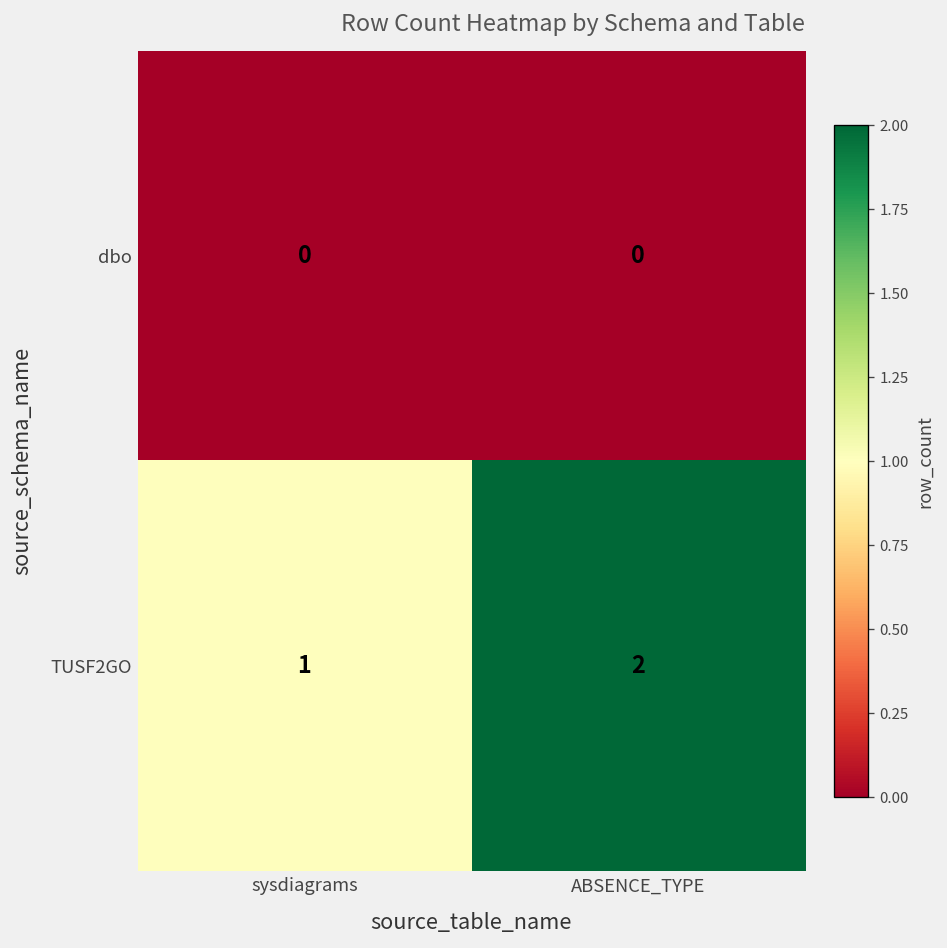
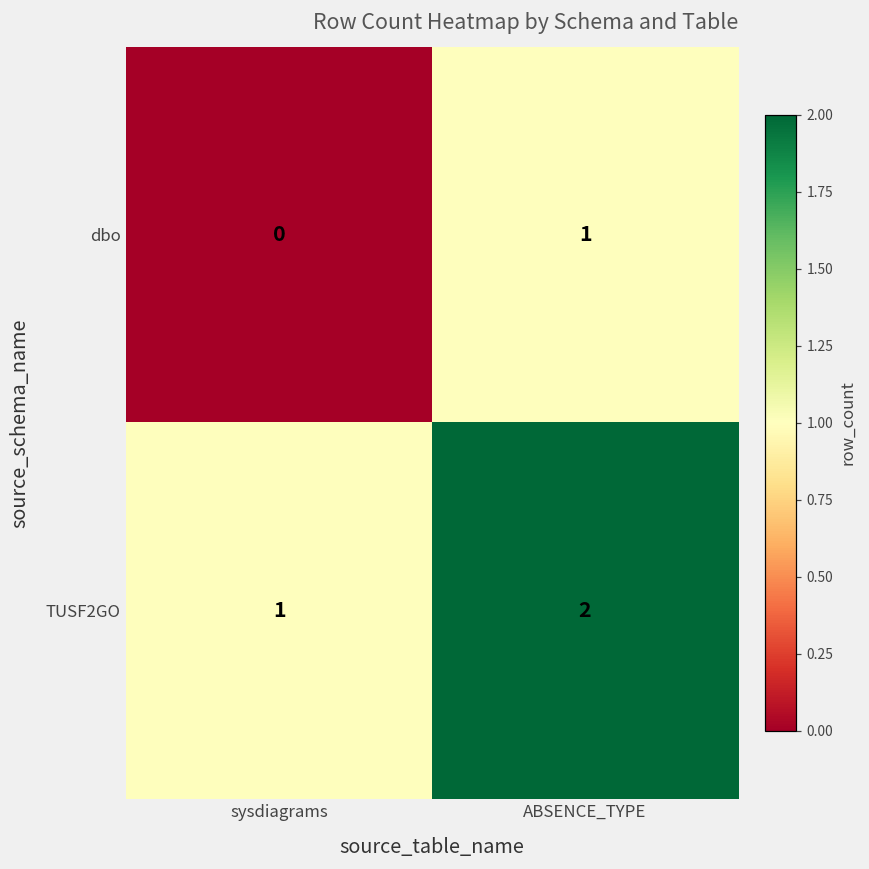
  {
    "dbo": {
      "sysdiagrams": 0,
-     "ABSENCE_TYPE": 0
+     "ABSENCE_TYPE": 1
    },
    "TUSF2GO": {
      "sysdiagrams": 1,
      "ABSENCE_TYPE": 2
    }
  }
